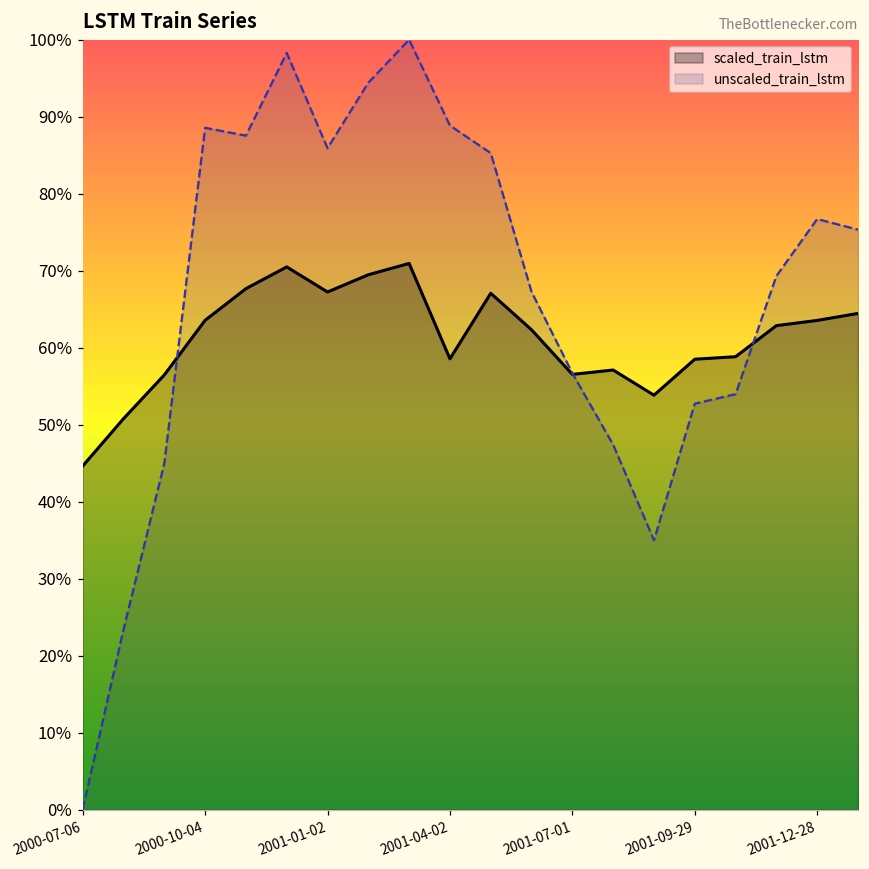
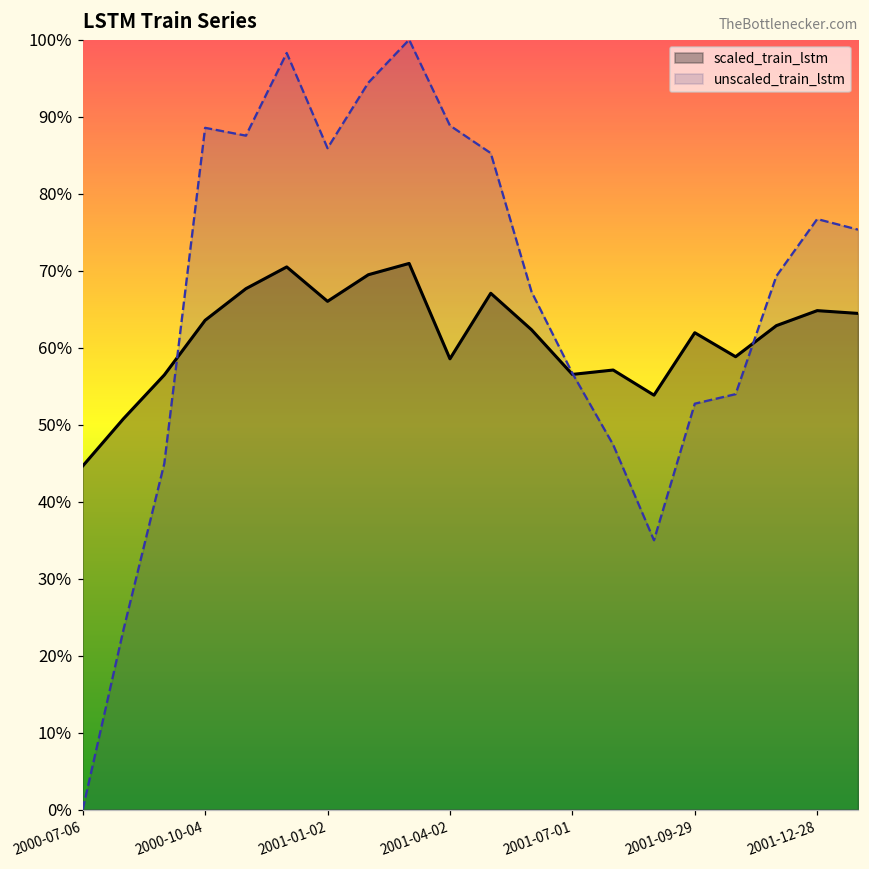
  {
    "scaled_train_lstm": {
      "2000-07-06": "45%",
      "2000-10-04": "64%",
-     "2001-01-02": "67%",
+     "2001-01-02": "66%",
      "2001-04-02": "59%",
-     "2001-09-29": "58%",
-     "2001-12-28": "64%"
+     "2001-09-29": "62%",
+     "2001-12-28": "65%"
    },
    "unscaled_train_lstm": {
      "2000-07-06": "0%",
      "2000-10-04": "89%",
      "2001-01-02": "86%",
      "2001-04-02": "89%",
      "2001-09-29": "53%",
      "2001-12-28": "77%"
    }
  }
